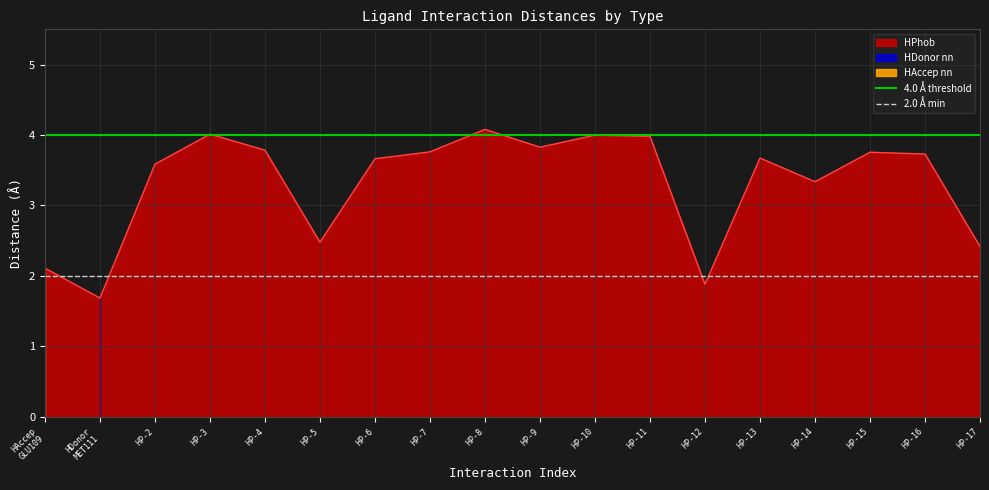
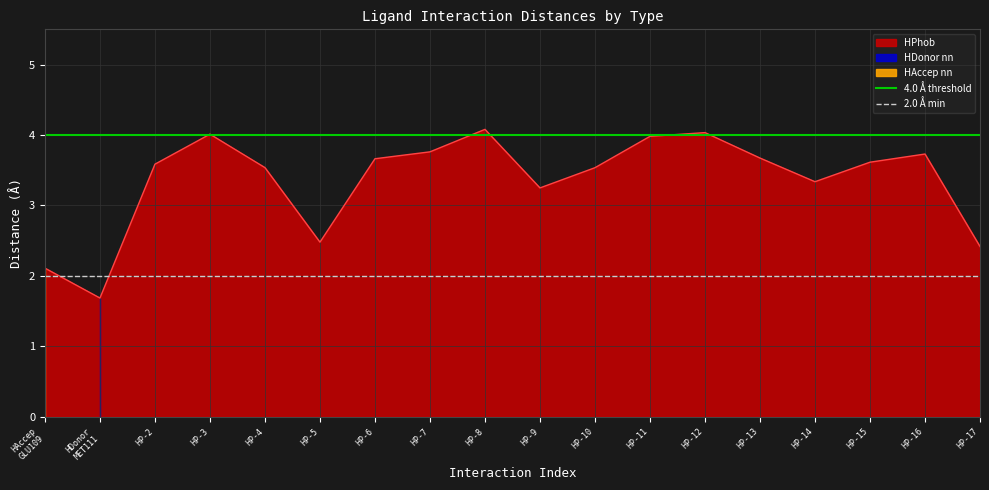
  {
    "HPhob": {
      "HP-2": 3.6,
      "HP-3": 4.0,
-     "HP-4": 3.8,
+     "HP-4": 3.5,
      "HP-5": 2.5,
      "HP-6": 3.7,
      "HP-7": 3.8,
      "HP-8": 4.1,
-     "HP-9": 3.8,
-     "HP-10": 4.0,
+     "HP-9": 3.2,
+     "HP-10": 3.5,
      "HP-11": 4.0,
-     "HP-12": 1.9,
+     "HP-12": 4.0,
      "HP-13": 3.7,
      "HP-14": 3.3,
-     "HP-15": 3.8,
+     "HP-15": 3.6,
      "HP-16": 3.7,
      "HP-17": 2.4
    }
  }
